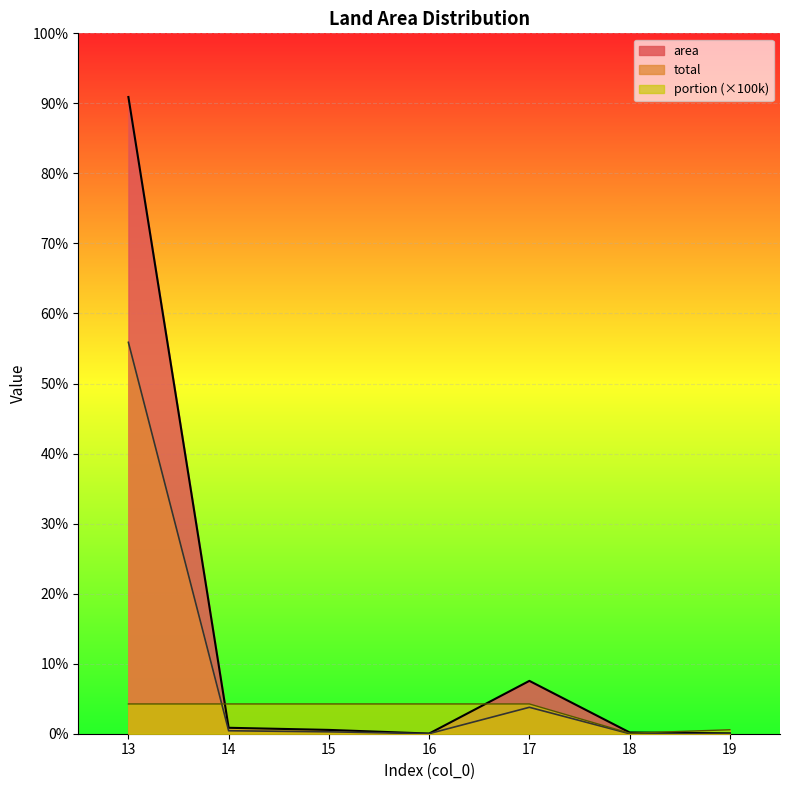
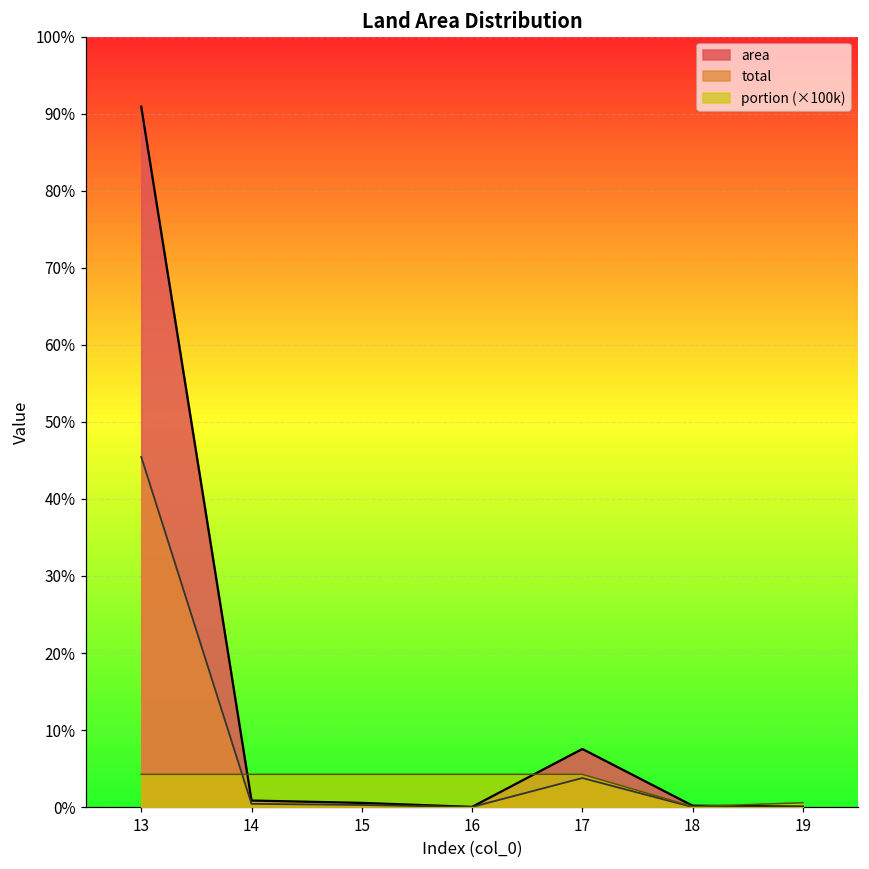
  {
    "area": {
      "13": "91%",
      "14": "1%",
      "17": "8%"
    },
    "total": {
-     "13": "56%",
+     "13": "45%",
      "14": "0%",
      "17": "4%"
    },
    "portion (×100k)": {
      "13": "4%",
      "14": "4%",
      "15": "4%",
      "16": "4%",
      "17": "4%",
      "19": "1%"
    }
  }
